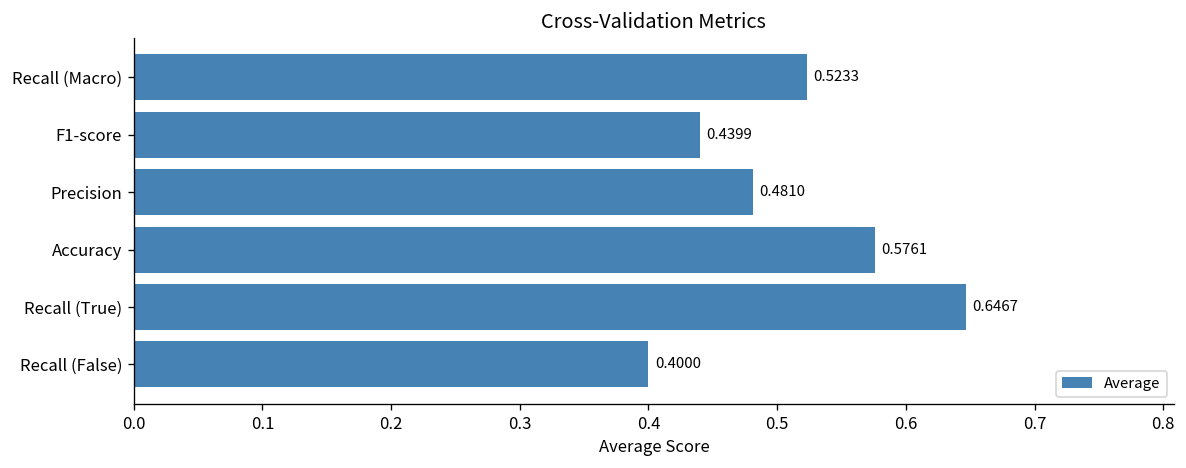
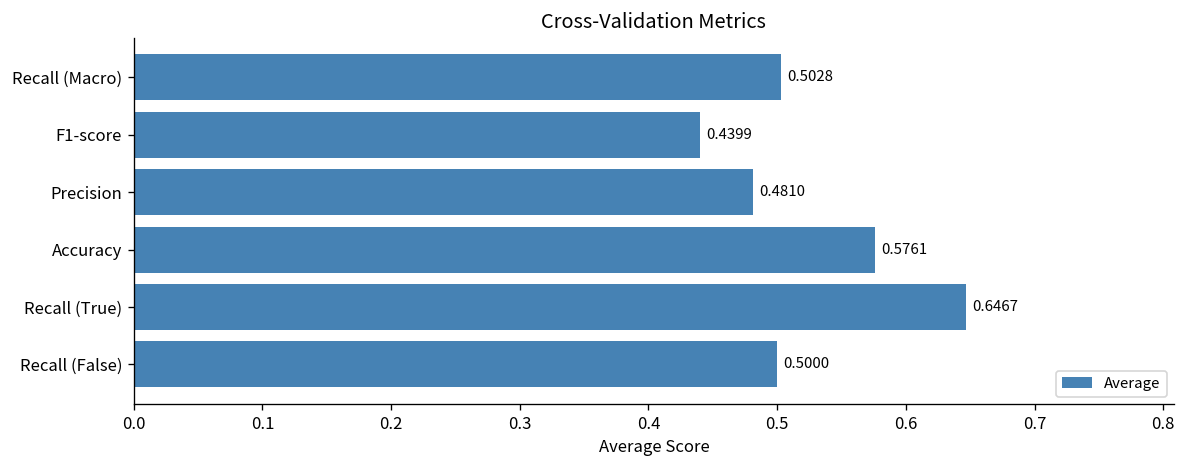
  {
-   "Recall (Macro)": 0.5233,
+   "Recall (Macro)": 0.5028,
    "F1-score": 0.4399,
    "Precision": 0.4810,
    "Accuracy": 0.5761,
    "Recall (True)": 0.6467,
-   "Recall (False)": 0.4000
+   "Recall (False)": 0.5000
  }
